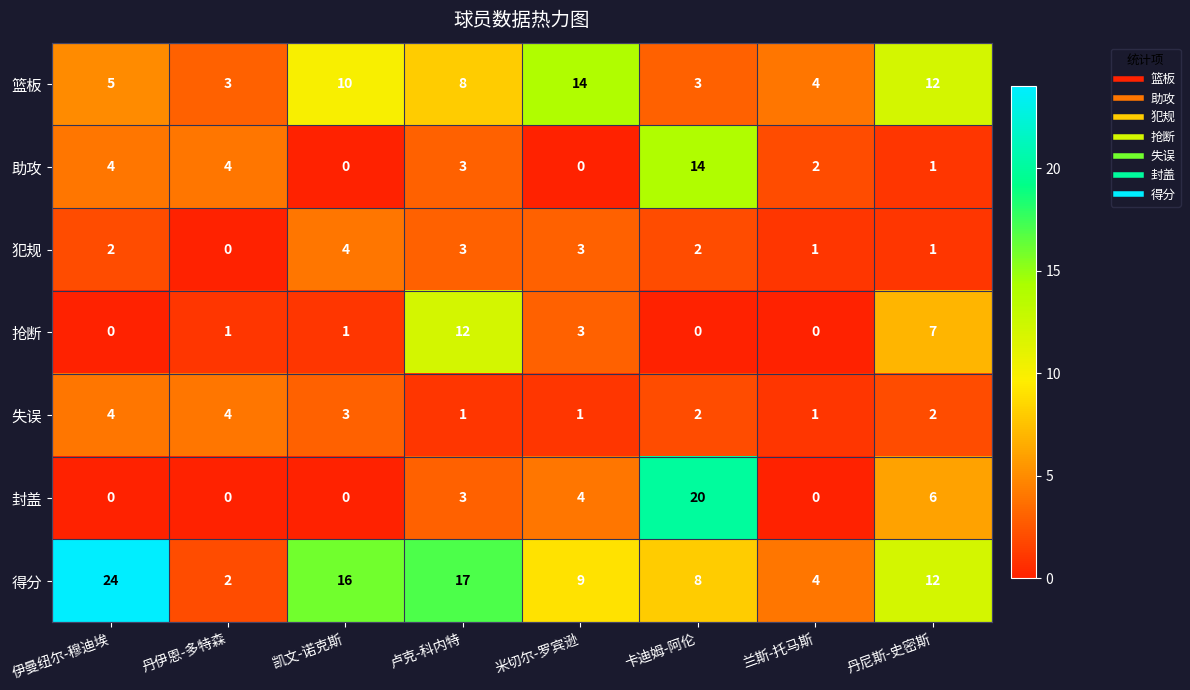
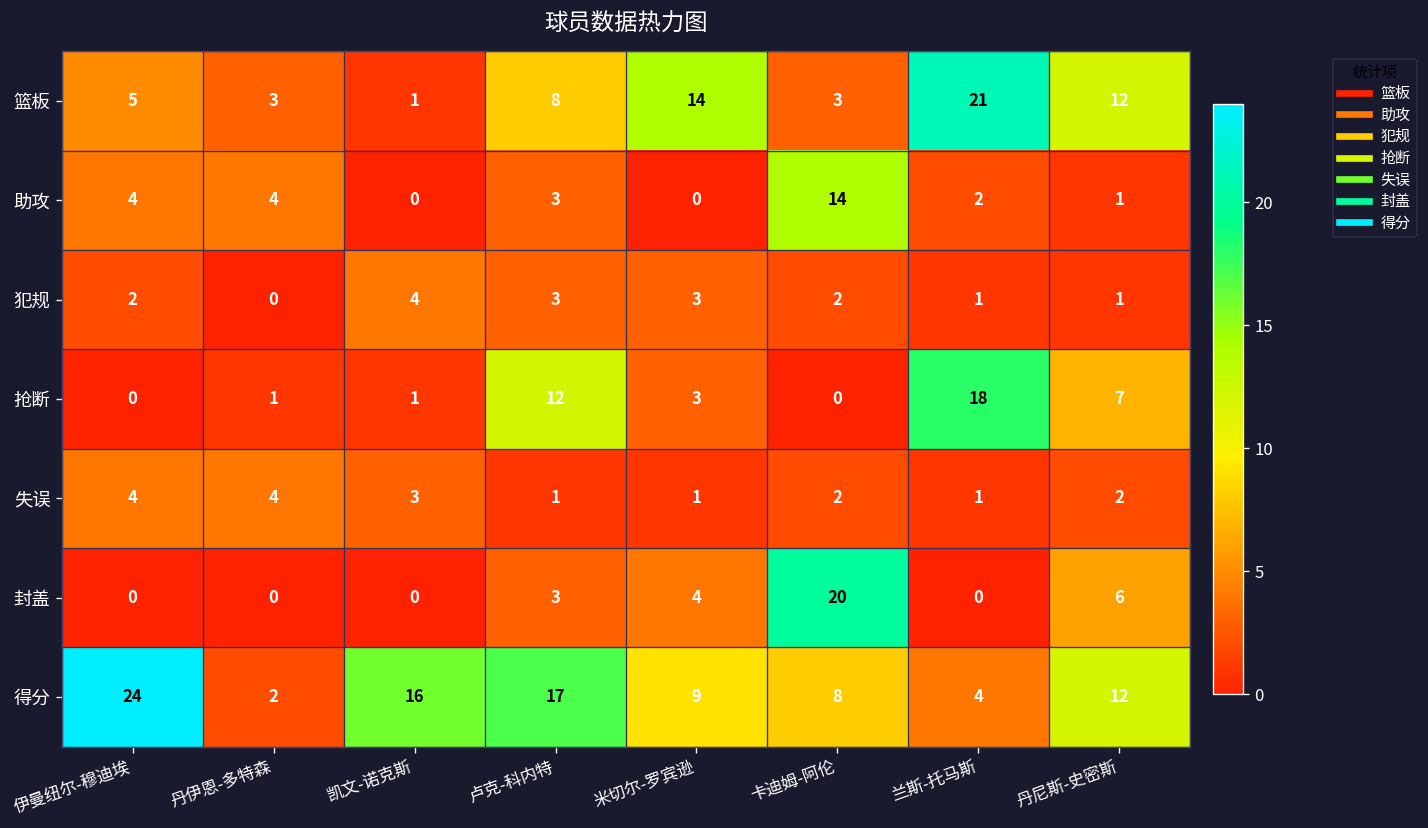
  {
    "篮板": {
      "伊曼纽尔-穆迪埃": 5,
      "丹伊恩-多特森": 3,
-     "凯文-诺克斯": 10,
+     "凯文-诺克斯": 1,
      "卢克-科内特": 8,
      "米切尔-罗宾逊": 14,
      "卡迪姆-阿伦": 3,
-     "兰斯-托马斯": 4,
+     "兰斯-托马斯": 21,
      "丹尼斯-史密斯": 12
    },
    "助攻": {
      "伊曼纽尔-穆迪埃": 4,
      "丹伊恩-多特森": 4,
      "凯文-诺克斯": 0,
      "卢克-科内特": 3,
      "米切尔-罗宾逊": 0,
      "卡迪姆-阿伦": 14,
      "兰斯-托马斯": 2,
      "丹尼斯-史密斯": 1
    },
    "犯规": {
      "伊曼纽尔-穆迪埃": 2,
      "丹伊恩-多特森": 0,
      "凯文-诺克斯": 4,
      "卢克-科内特": 3,
      "米切尔-罗宾逊": 3,
      "卡迪姆-阿伦": 2,
      "兰斯-托马斯": 1,
      "丹尼斯-史密斯": 1
    },
    "抢断": {
      "伊曼纽尔-穆迪埃": 0,
      "丹伊恩-多特森": 1,
      "凯文-诺克斯": 1,
      "卢克-科内特": 12,
      "米切尔-罗宾逊": 3,
      "卡迪姆-阿伦": 0,
-     "兰斯-托马斯": 0,
+     "兰斯-托马斯": 18,
      "丹尼斯-史密斯": 7
    },
    "失误": {
      "伊曼纽尔-穆迪埃": 4,
      "丹伊恩-多特森": 4,
      "凯文-诺克斯": 3,
      "卢克-科内特": 1,
      "米切尔-罗宾逊": 1,
      "卡迪姆-阿伦": 2,
      "兰斯-托马斯": 1,
      "丹尼斯-史密斯": 2
    },
    "封盖": {
      "伊曼纽尔-穆迪埃": 0,
      "丹伊恩-多特森": 0,
      "凯文-诺克斯": 0,
      "卢克-科内特": 3,
      "米切尔-罗宾逊": 4,
      "卡迪姆-阿伦": 20,
      "兰斯-托马斯": 0,
      "丹尼斯-史密斯": 6
    },
    "得分": {
      "伊曼纽尔-穆迪埃": 24,
      "丹伊恩-多特森": 2,
      "凯文-诺克斯": 16,
      "卢克-科内特": 17,
      "米切尔-罗宾逊": 9,
      "卡迪姆-阿伦": 8,
      "兰斯-托马斯": 4,
      "丹尼斯-史密斯": 12
    }
  }
